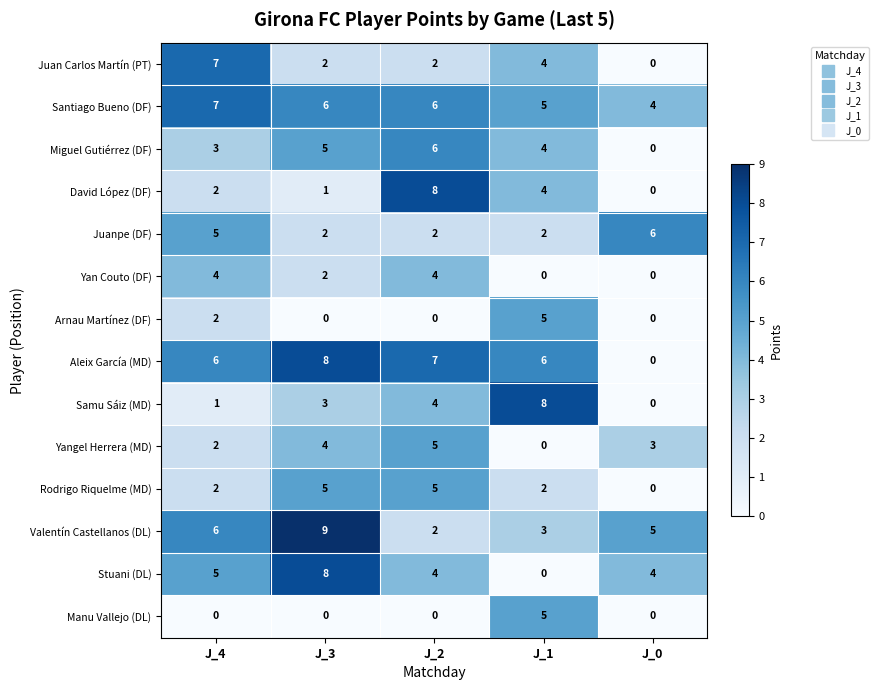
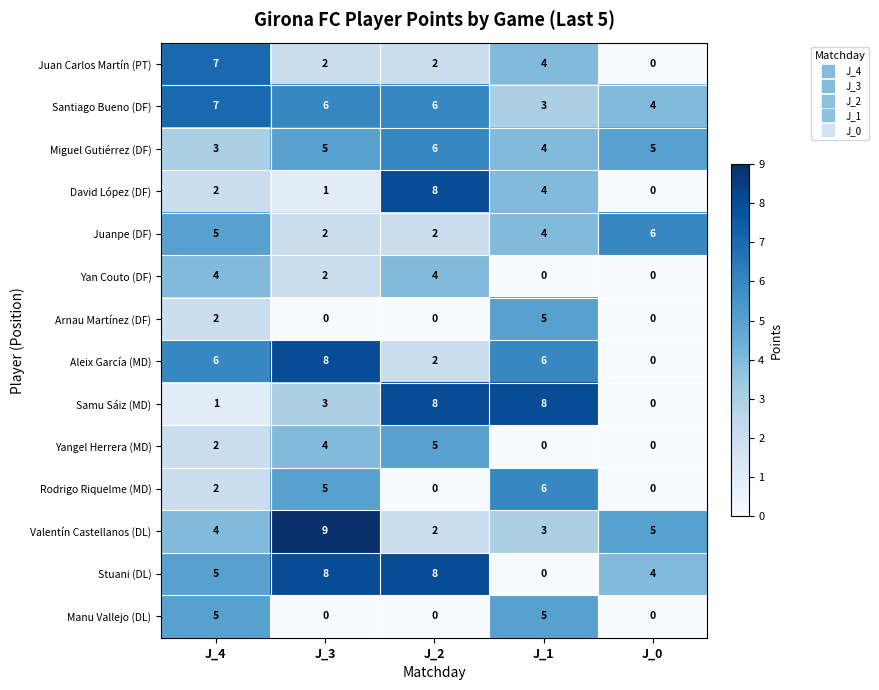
  {
    "Juan Carlos Martín (PT)": {
      "J_4": 7,
      "J_3": 2,
      "J_2": 2,
      "J_1": 4,
      "J_0": 0
    },
    "Santiago Bueno (DF)": {
      "J_4": 7,
      "J_3": 6,
      "J_2": 6,
-     "J_1": 5,
+     "J_1": 3,
      "J_0": 4
    },
    "Miguel Gutiérrez (DF)": {
      "J_4": 3,
      "J_3": 5,
      "J_2": 6,
      "J_1": 4,
-     "J_0": 0
+     "J_0": 5
    },
    "David López (DF)": {
      "J_4": 2,
      "J_3": 1,
      "J_2": 8,
      "J_1": 4,
      "J_0": 0
    },
    "Juanpe (DF)": {
      "J_4": 5,
      "J_3": 2,
      "J_2": 2,
-     "J_1": 2,
+     "J_1": 4,
      "J_0": 6
    },
    "Yan Couto (DF)": {
      "J_4": 4,
      "J_3": 2,
      "J_2": 4,
      "J_1": 0,
      "J_0": 0
    },
    "Arnau Martínez (DF)": {
      "J_4": 2,
      "J_3": 0,
      "J_2": 0,
      "J_1": 5,
      "J_0": 0
    },
    "Aleix García (MD)": {
      "J_4": 6,
      "J_3": 8,
-     "J_2": 7,
+     "J_2": 2,
      "J_1": 6,
      "J_0": 0
    },
    "Samu Sáiz (MD)": {
      "J_4": 1,
      "J_3": 3,
-     "J_2": 4,
+     "J_2": 8,
      "J_1": 8,
      "J_0": 0
    },
    "Yangel Herrera (MD)": {
      "J_4": 2,
      "J_3": 4,
      "J_2": 5,
      "J_1": 0,
-     "J_0": 3
+     "J_0": 0
    },
    "Rodrigo Riquelme (MD)": {
      "J_4": 2,
      "J_3": 5,
-     "J_2": 5,
-     "J_1": 2,
+     "J_2": 0,
+     "J_1": 6,
      "J_0": 0
    },
    "Valentín Castellanos (DL)": {
-     "J_4": 6,
+     "J_4": 4,
      "J_3": 9,
      "J_2": 2,
      "J_1": 3,
      "J_0": 5
    },
    "Stuani (DL)": {
      "J_4": 5,
      "J_3": 8,
-     "J_2": 4,
+     "J_2": 8,
      "J_1": 0,
      "J_0": 4
    },
    "Manu Vallejo (DL)": {
-     "J_4": 0,
+     "J_4": 5,
      "J_3": 0,
      "J_2": 0,
      "J_1": 5,
      "J_0": 0
    }
  }
